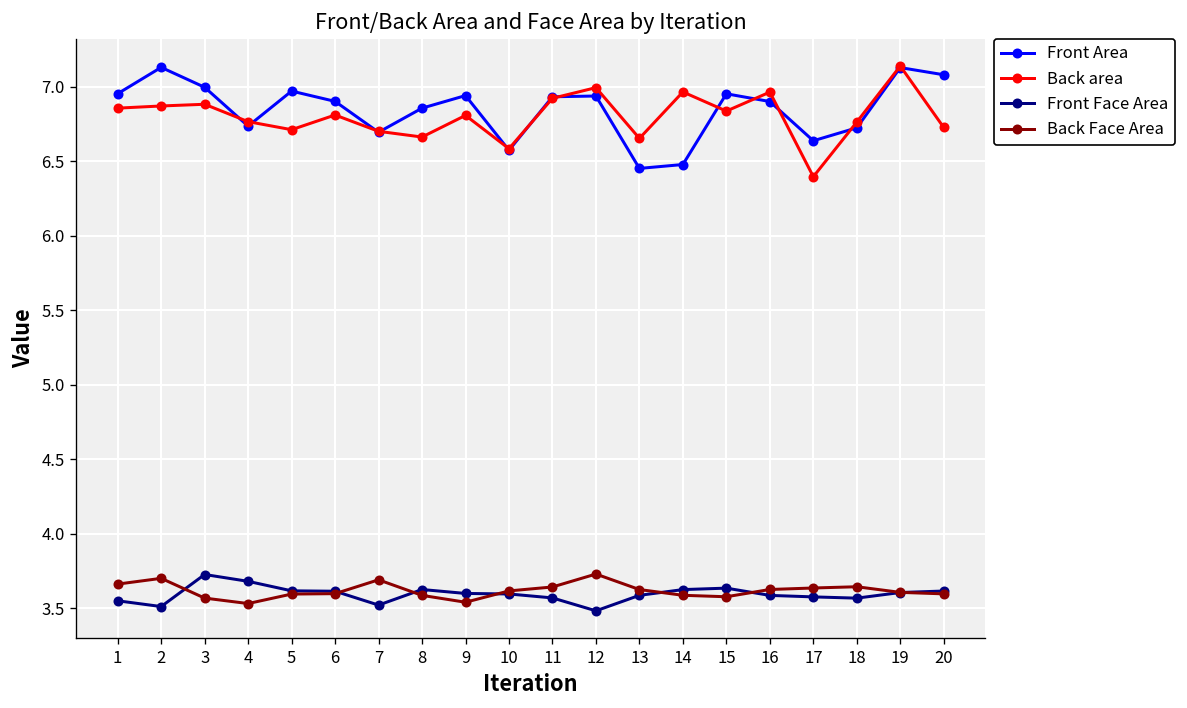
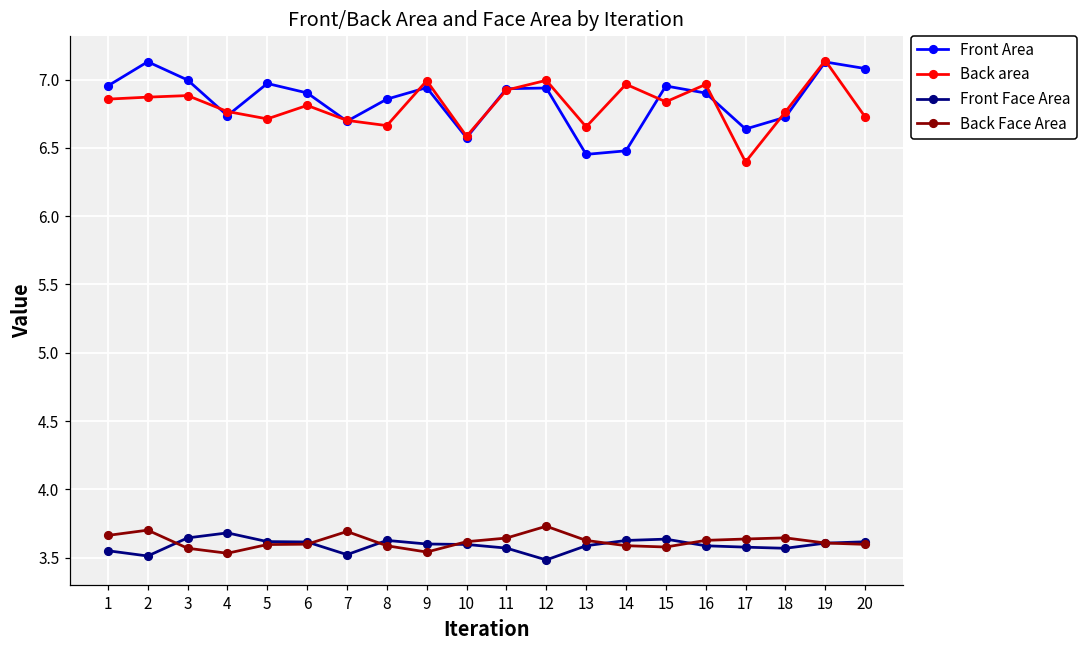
  {
    "Front Area": {
      "1": 6.95,
      "2": 7.13,
      "3": 7.00,
      "4": 6.74,
      "5": 6.97,
      "6": 6.90,
      "8": 6.86,
      "9": 6.94,
      "12": 6.94,
      "13": 6.45,
      "14": 6.48,
      "15": 6.95,
      "16": 6.90,
      "17": 6.64,
      "18": 6.72,
      "20": 7.08
    },
    "Back area": {
      "1": 6.86,
      "2": 6.87,
      "3": 6.88,
      "4": 6.77,
      "5": 6.71,
      "6": 6.81,
      "8": 6.66,
-     "9": 6.81,
+     "9": 6.99,
      "12": 6.99,
      "13": 6.65,
      "14": 6.97,
      "15": 6.84,
      "16": 6.96,
      "17": 6.40,
      "18": 6.76,
      "20": 6.73
    },
    "Front Face Area": {
      "1": 3.55,
      "2": 3.51,
-     "3": 3.73,
+     "3": 3.64,
      "4": 3.68,
      "5": 3.62,
      "7": 3.52,
      "8": 3.63,
      "9": 3.60,
      "10": 3.60,
      "11": 3.57,
      "12": 3.48,
      "13": 3.59,
      "14": 3.63,
      "15": 3.64,
      "16": 3.59,
      "17": 3.58,
      "18": 3.57
    },
    "Back Face Area": {
      "1": 3.66,
      "2": 3.70,
      "3": 3.57,
      "4": 3.53,
      "5": 3.60,
      "7": 3.69,
      "8": 3.59,
      "9": 3.54,
      "10": 3.62,
      "11": 3.64,
      "12": 3.73,
      "13": 3.63,
      "14": 3.59,
      "15": 3.58,
      "16": 3.63,
      "17": 3.64,
      "18": 3.65
    }
  }
